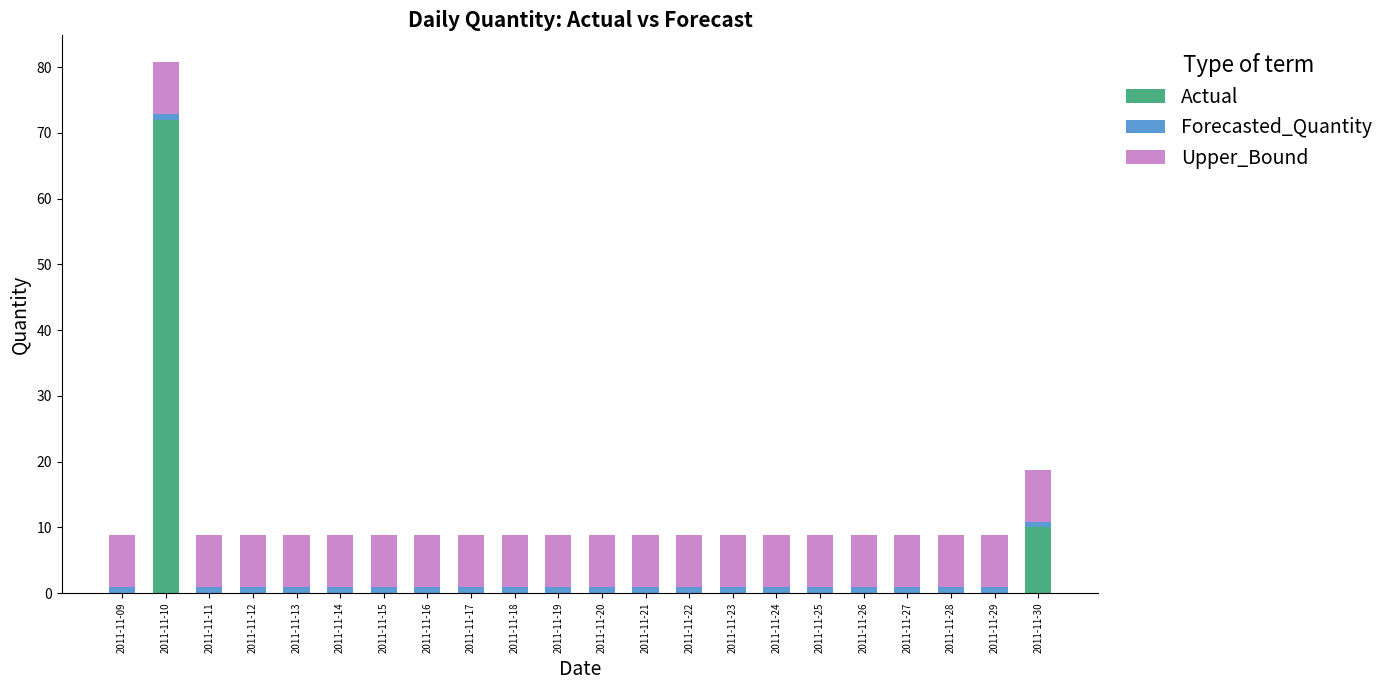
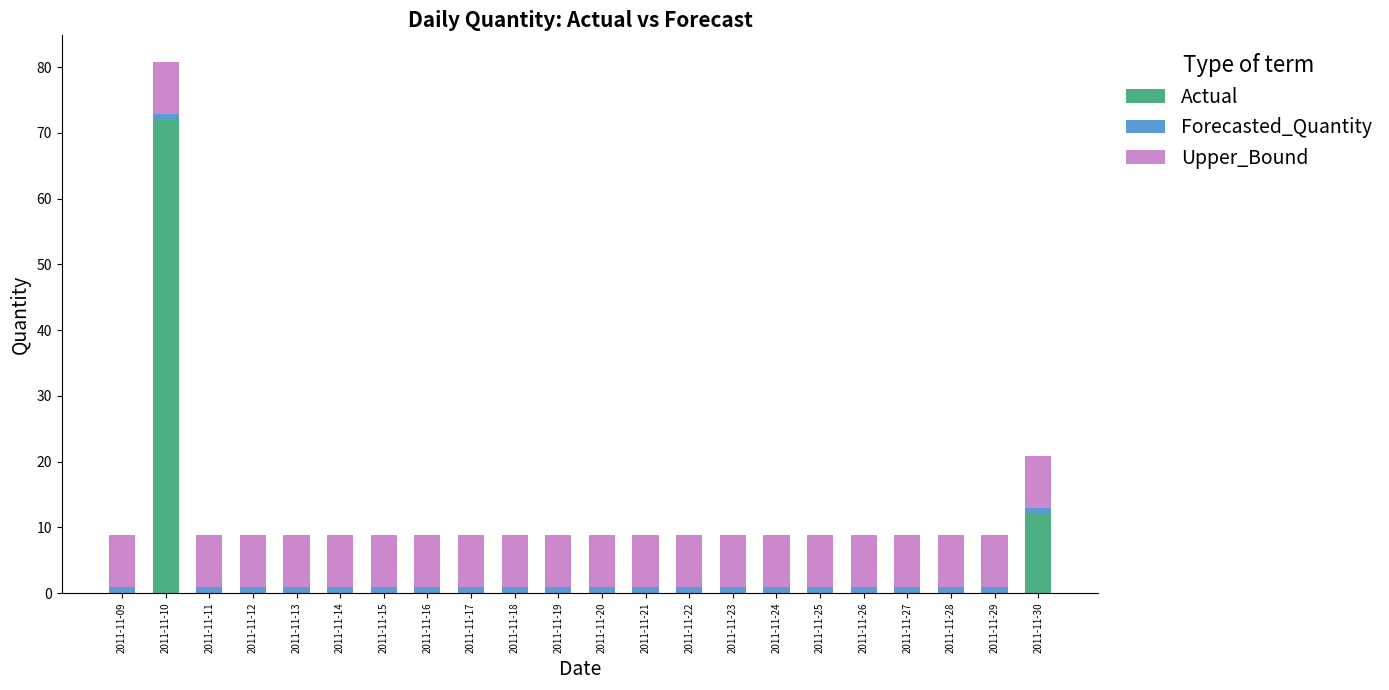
  {
    "Actual": {
      "2011-11-09": 0,
      "2011-11-10": 72,
      "2011-11-11": 0,
      "2011-11-12": 0,
      "2011-11-13": 0,
      "2011-11-14": 0,
      "2011-11-15": 0,
      "2011-11-16": 0,
      "2011-11-17": 0,
      "2011-11-18": 0,
      "2011-11-19": 0,
      "2011-11-20": 0,
      "2011-11-21": 0,
      "2011-11-22": 0,
      "2011-11-23": 0,
      "2011-11-24": 0,
      "2011-11-25": 0,
      "2011-11-26": 0,
      "2011-11-27": 0,
      "2011-11-28": 0,
      "2011-11-29": 0,
-     "2011-11-30": 10
+     "2011-11-30": 12
    },
    "Forecasted_Quantity": {
      "2011-11-09": 1,
      "2011-11-10": 1,
      "2011-11-11": 1,
      "2011-11-12": 1,
      "2011-11-13": 1,
      "2011-11-14": 1,
      "2011-11-15": 1,
      "2011-11-16": 1,
      "2011-11-17": 1,
      "2011-11-18": 1,
      "2011-11-19": 1,
      "2011-11-20": 1,
      "2011-11-21": 1,
      "2011-11-22": 1,
      "2011-11-23": 1,
      "2011-11-24": 1,
      "2011-11-25": 1,
      "2011-11-26": 1,
      "2011-11-27": 1,
      "2011-11-28": 1,
      "2011-11-29": 1,
      "2011-11-30": 1
    },
    "Upper_Bound": {
      "2011-11-09": 8,
      "2011-11-10": 8,
      "2011-11-11": 8,
      "2011-11-12": 8,
      "2011-11-13": 8,
      "2011-11-14": 8,
      "2011-11-15": 8,
      "2011-11-16": 8,
      "2011-11-17": 8,
      "2011-11-18": 8,
      "2011-11-19": 8,
      "2011-11-20": 8,
      "2011-11-21": 8,
      "2011-11-22": 8,
      "2011-11-23": 8,
      "2011-11-24": 8,
      "2011-11-25": 8,
      "2011-11-26": 8,
      "2011-11-27": 8,
      "2011-11-28": 8,
      "2011-11-29": 8,
      "2011-11-30": 8
    }
  }
